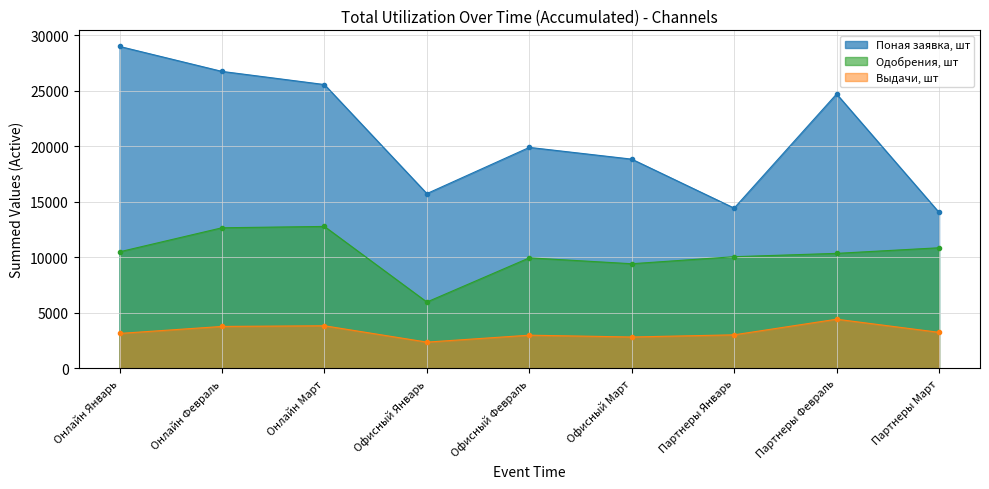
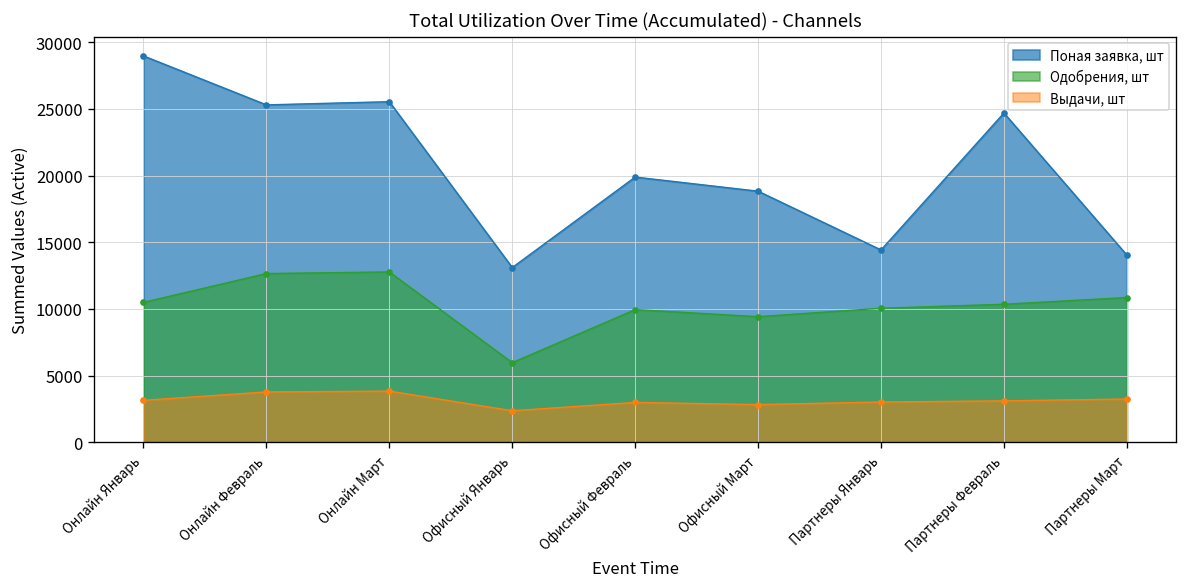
  {
    "Поная заявка, шт": {
      "Онлайн Январь": 29000,
-     "Онлайн Февраль": 26700,
+     "Онлайн Февраль": 25300,
      "Онлайн Март": 25500,
-     "Офисный Январь": 15700,
+     "Офисный Январь": 13100,
      "Офисный Февраль": 19900,
      "Офисный Март": 18800,
      "Партнеры Январь": 14400,
      "Партнеры Февраль": 24700,
      "Партнеры Март": 14000
    },
    "Одобрения, шт": {
      "Онлайн Январь": 10500,
      "Онлайн Февраль": 12700,
      "Онлайн Март": 12800,
      "Офисный Январь": 6000,
      "Офисный Февраль": 9900,
      "Офисный Март": 9400,
      "Партнеры Январь": 10000,
      "Партнеры Февраль": 10300,
      "Партнеры Март": 10900
    },
    "Выдачи, шт": {
      "Онлайн Январь": 3100,
      "Онлайн Февраль": 3800,
      "Онлайн Март": 3800,
      "Офисный Январь": 2400,
      "Офисный Февраль": 3000,
      "Офисный Март": 2800,
      "Партнеры Январь": 3000,
-     "Партнеры Февраль": 4400,
+     "Партнеры Февраль": 3100,
      "Партнеры Март": 3200
    }
  }
